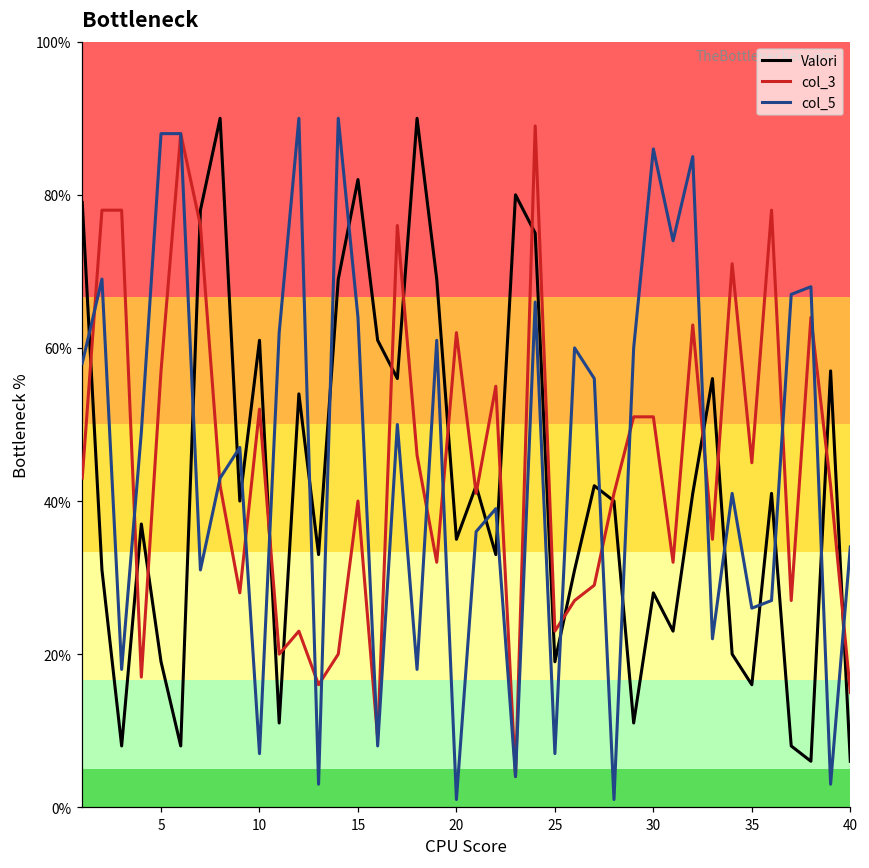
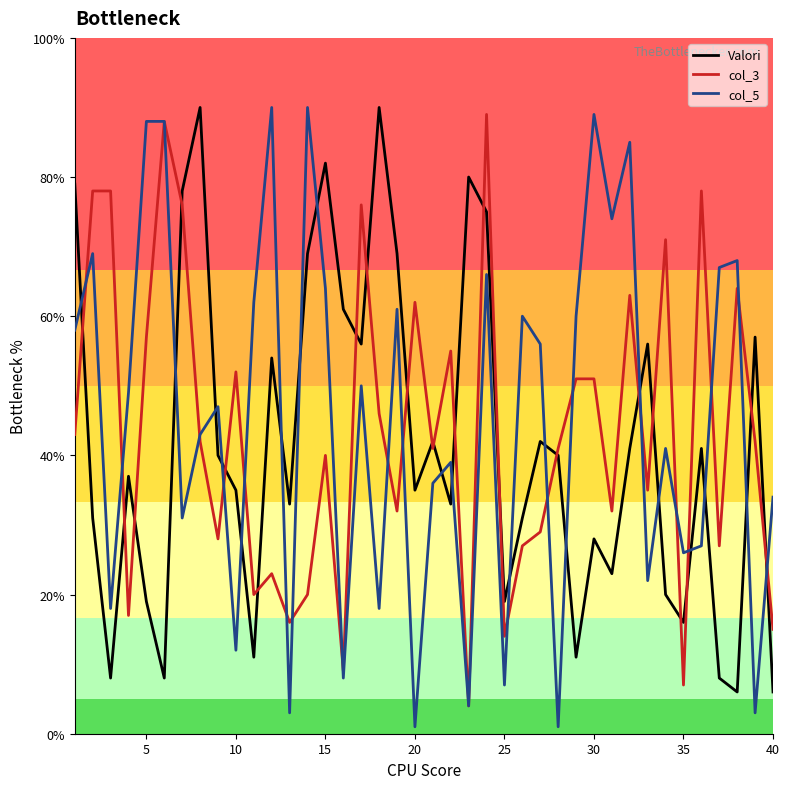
  {
    "Valori": {
      "5": "19%",
-     "10": "61%",
+     "10": "35%",
      "15": "82%",
      "20": "35%",
      "25": "19%",
      "30": "28%",
      "35": "16%",
      "40": "6%"
    },
    "col_3": {
      "5": "57%",
      "10": "52%",
      "15": "40%",
      "20": "62%",
-     "25": "23%",
+     "25": "14%",
      "30": "51%",
-     "35": "45%",
+     "35": "7%",
      "40": "15%"
    },
    "col_5": {
      "5": "88%",
-     "10": "7%",
+     "10": "12%",
      "15": "64%",
      "20": "1%",
      "25": "7%",
-     "30": "86%",
+     "30": "89%",
      "35": "26%",
      "40": "34%"
    }
  }
